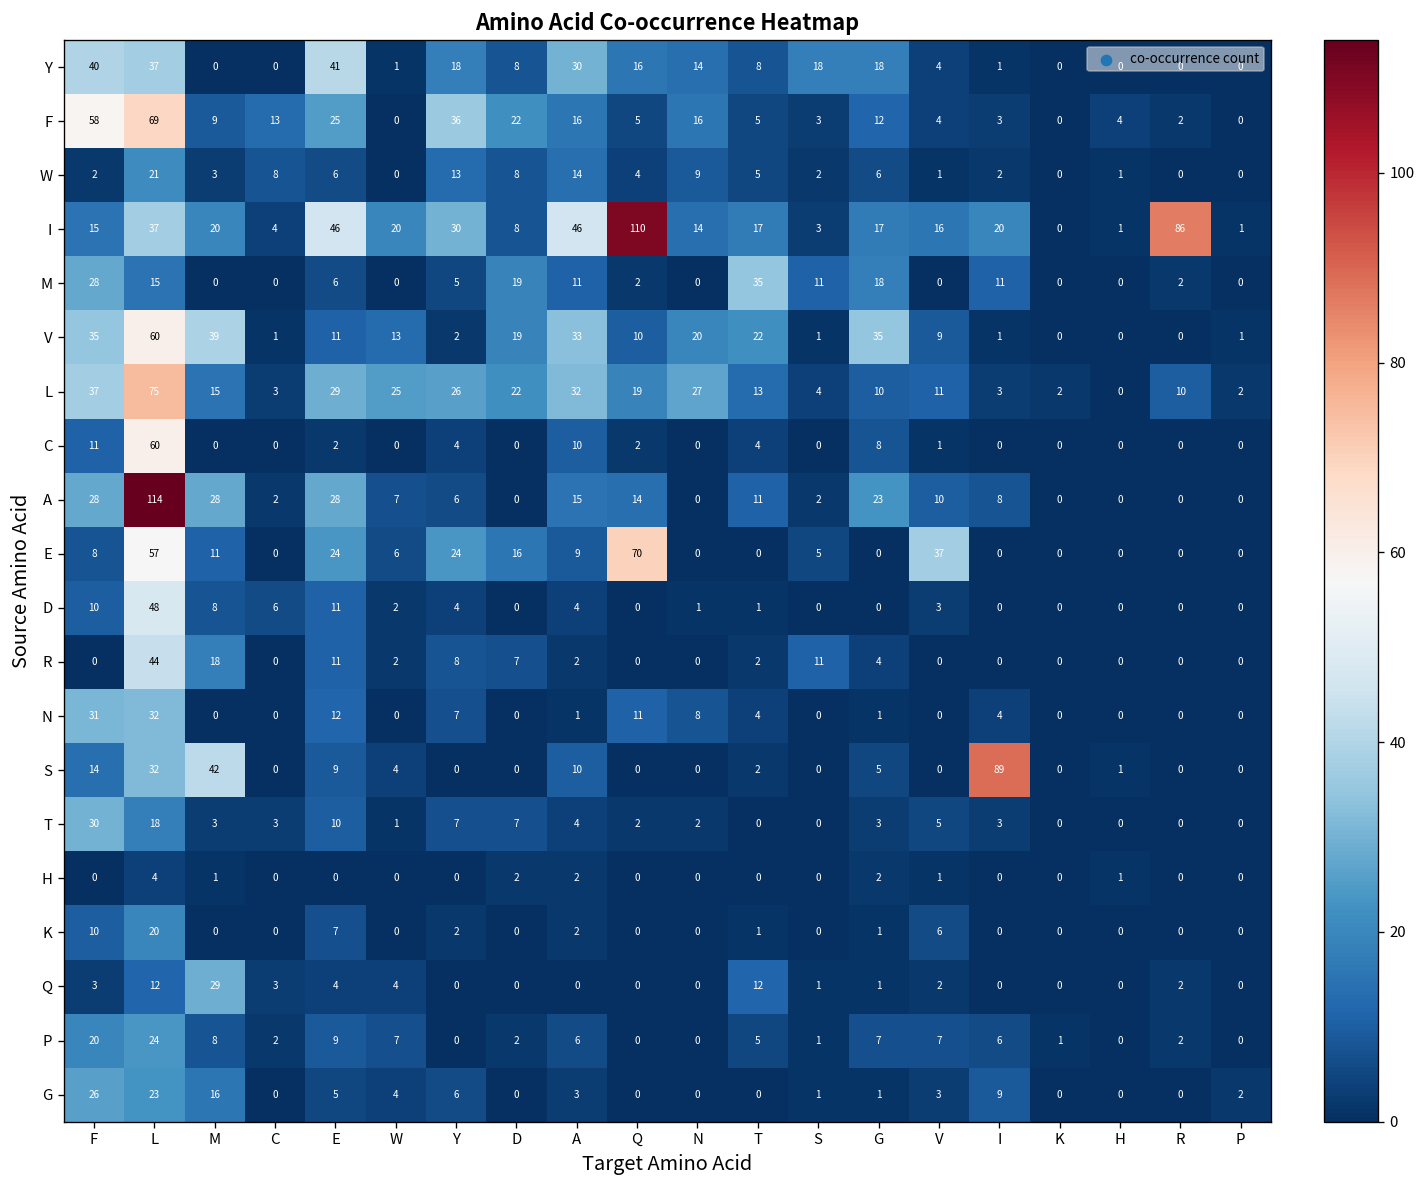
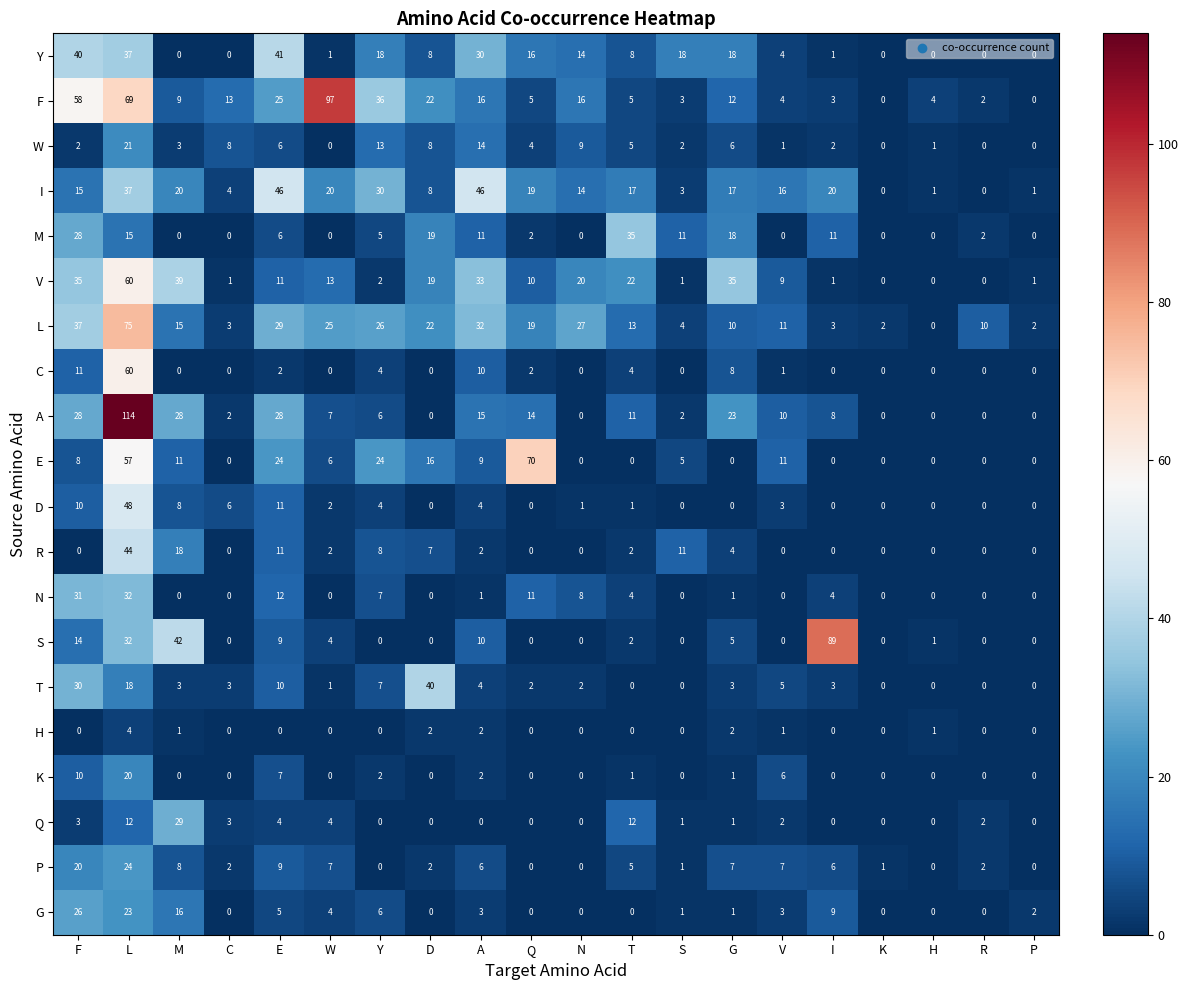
  {
    "F": {
      "F": 58,
      "L": 69,
      "M": 9,
      "C": 13,
      "E": 25,
-     "W": 0,
+     "W": 97,
      "Y": 36,
      "D": 22,
      "A": 16,
      "Q": 5,
      "N": 16,
      "T": 5,
      "S": 3,
      "G": 12,
      "V": 4,
      "I": 3,
      "K": 0,
      "H": 4,
      "R": 2,
      "P": 0
    },
    "I": {
      "F": 15,
      "L": 37,
      "M": 20,
      "C": 4,
      "E": 46,
      "W": 20,
      "Y": 30,
      "D": 8,
      "A": 46,
-     "Q": 110,
+     "Q": 19,
      "N": 14,
      "T": 17,
      "S": 3,
      "G": 17,
      "V": 16,
      "I": 20,
      "K": 0,
      "H": 1,
-     "R": 86,
+     "R": 0,
      "P": 1
    },
    "E": {
      "F": 8,
      "L": 57,
      "M": 11,
      "C": 0,
      "E": 24,
      "W": 6,
      "Y": 24,
      "D": 16,
      "A": 9,
      "Q": 70,
      "N": 0,
      "T": 0,
      "S": 5,
      "G": 0,
-     "V": 37,
+     "V": 11,
      "I": 0,
      "K": 0,
      "H": 0,
      "R": 0,
      "P": 0
    },
    "T": {
      "F": 30,
      "L": 18,
      "M": 3,
      "C": 3,
      "E": 10,
      "W": 1,
      "Y": 7,
-     "D": 7,
+     "D": 40,
      "A": 4,
      "Q": 2,
      "N": 2,
      "T": 0,
      "S": 0,
      "G": 3,
      "V": 5,
      "I": 3,
      "K": 0,
      "H": 0,
      "R": 0,
      "P": 0
    }
  }
